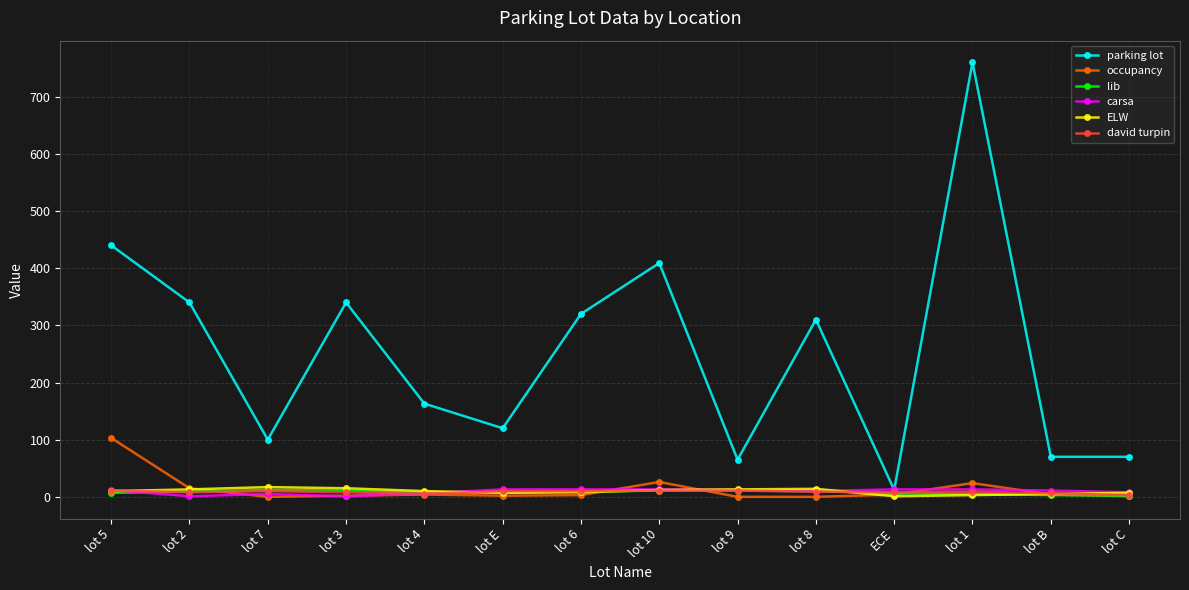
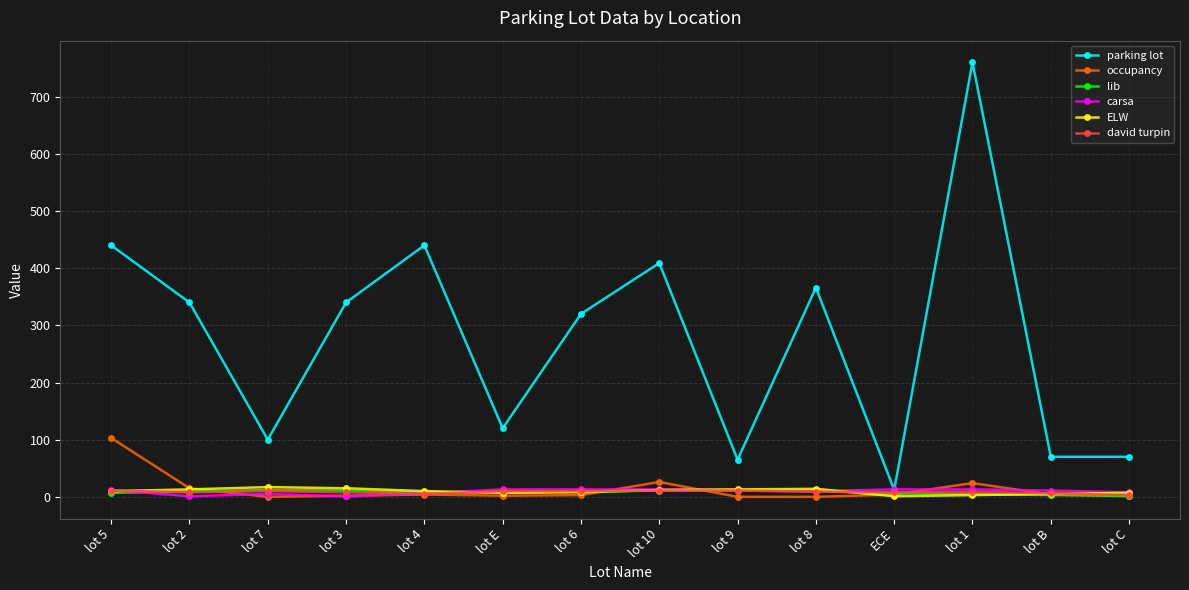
  {
    "parking lot": {
      "lot 5": 440,
      "lot 2": 340,
      "lot 7": 100,
      "lot 3": 340,
-     "lot 4": 160,
+     "lot 4": 440,
      "lot E": 120,
      "lot 6": 320,
      "lot 10": 410,
      "lot 9": 70,
-     "lot 8": 310,
+     "lot 8": 370,
      "lot 1": 760,
      "lot B": 70,
      "lot C": 70
    },
    "occupancy": {
      "lot 5": 100,
      "lot 7": 0,
      "lot E": 0,
      "lot 6": 0,
      "lot 10": 30,
      "lot 9": 0,
      "lot 8": 0,
      "lot 1": 20
    },
    "carsa": {
      "lot 2": 0,
      "lot 7": 10,
      "lot B": 10
    },
    "ELW": {
      "lot 7": 20
    }
  }
